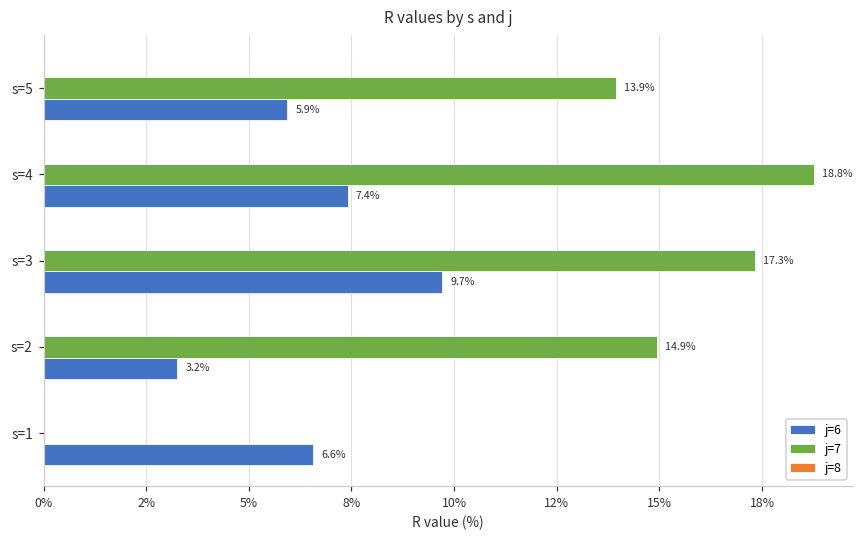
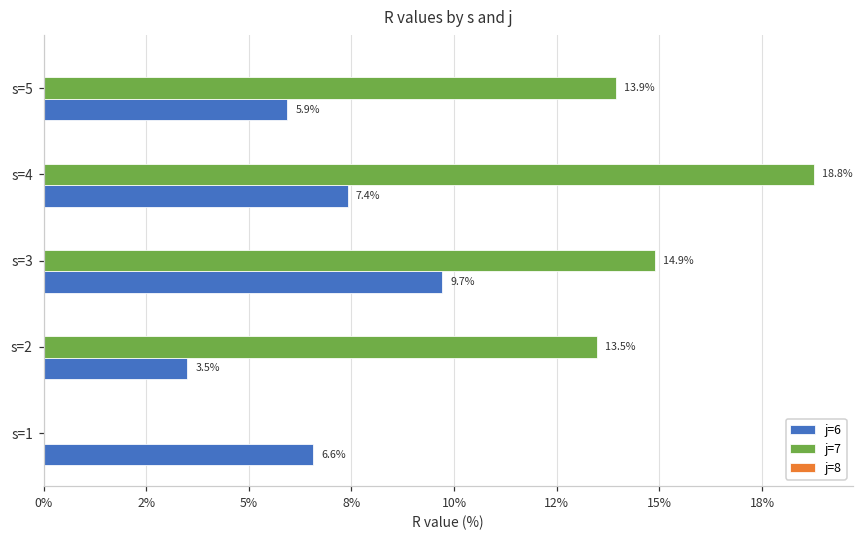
  {
    "j=6": {
      "s=5": "5.9%",
      "s=4": "7.4%",
      "s=3": "9.7%",
-     "s=2": "3.2%",
+     "s=2": "3.5%",
      "s=1": "6.6%"
    },
    "j=7": {
      "s=5": "13.9%",
      "s=4": "18.8%",
-     "s=3": "17.3%",
-     "s=2": "14.9%"
+     "s=3": "14.9%",
+     "s=2": "13.5%"
    }
  }
